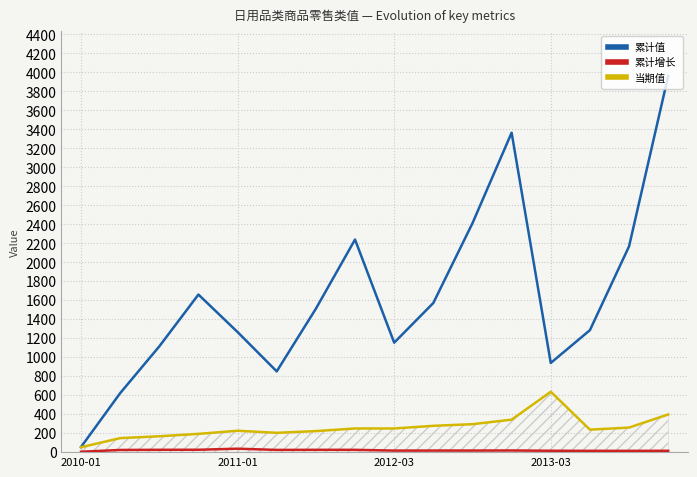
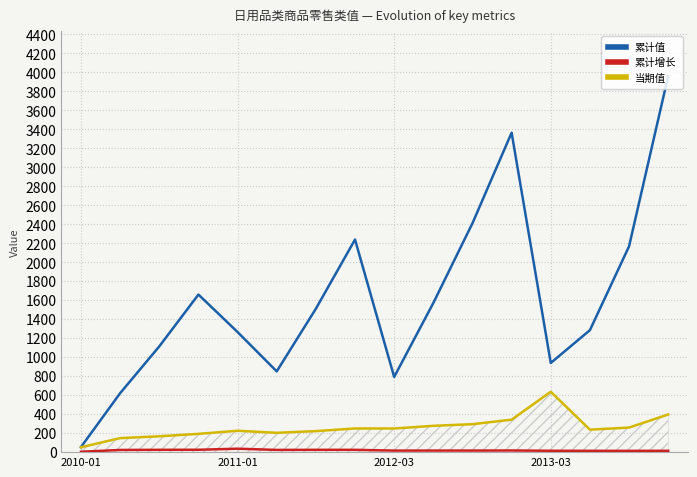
  {
    "累计值": {
      "2011-01": 1300,
-     "2012-03": 1200,
+     "2012-03": 800,
      "2013-03": 900
    },
    "累计增长": {
      "2010-01": 0,
      "2011-01": 0,
      "2012-03": 0,
      "2013-03": 0
    },
    "当期值": {
      "2011-01": 200,
      "2012-03": 200,
      "2013-03": 600
    }
  }
